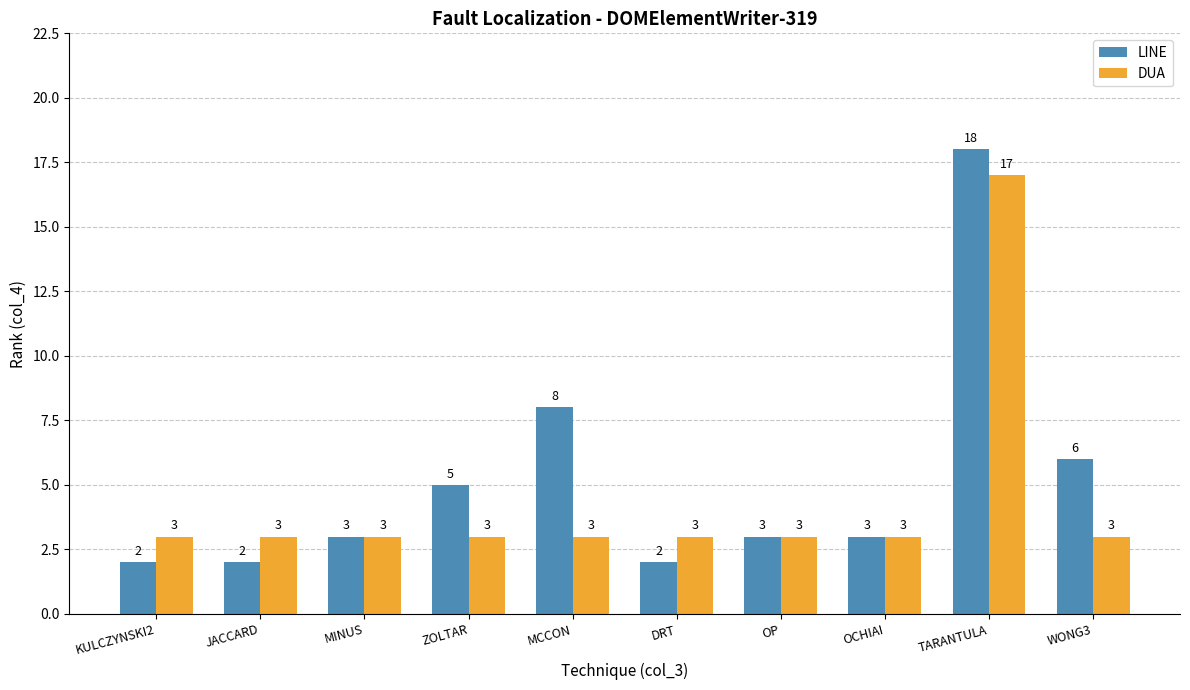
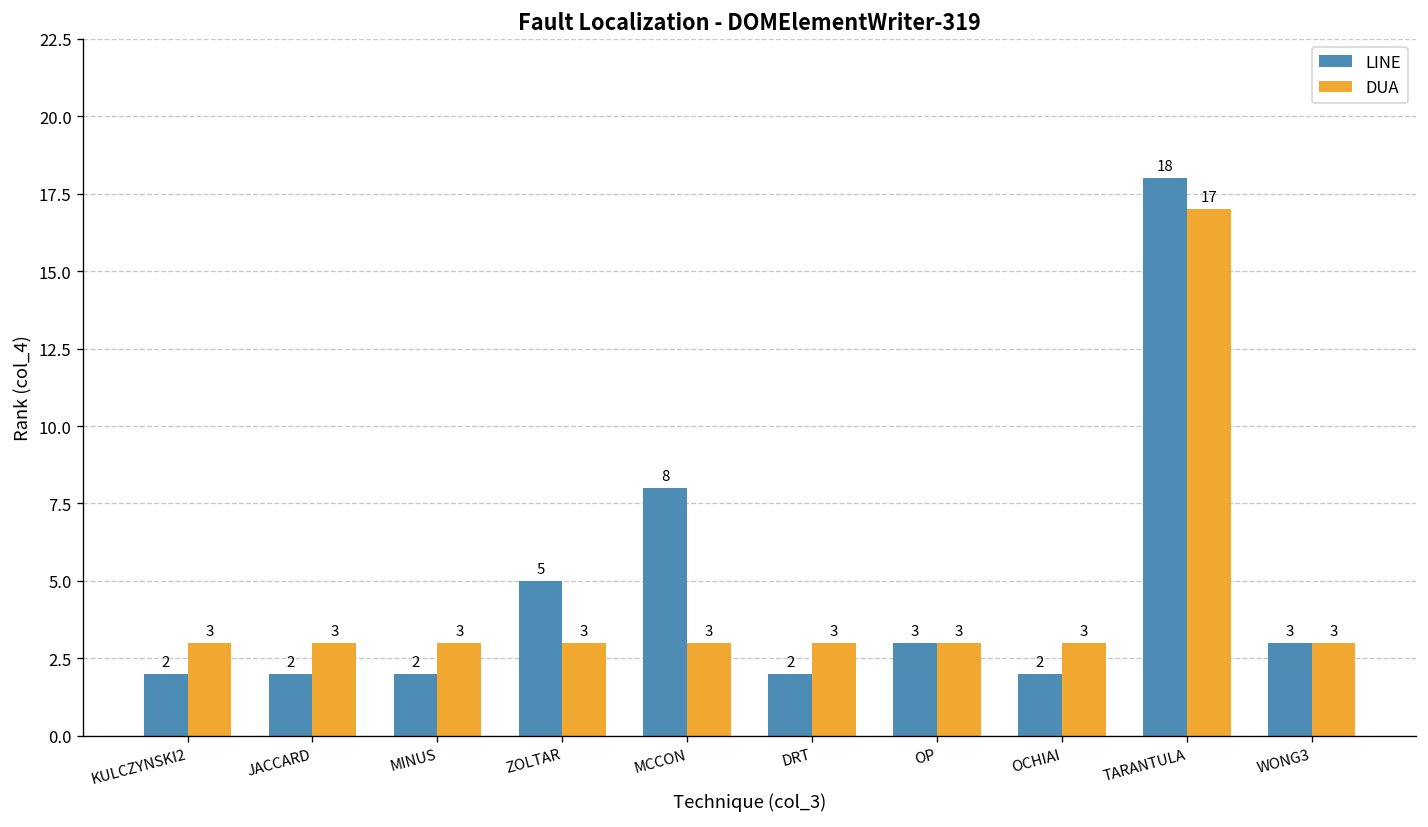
  {
    "LINE": {
      "KULCZYNSKI2": 2,
      "JACCARD": 2,
-     "MINUS": 3,
+     "MINUS": 2,
      "ZOLTAR": 5,
      "MCCON": 8,
      "DRT": 2,
      "OP": 3,
-     "OCHIAI": 3,
+     "OCHIAI": 2,
      "TARANTULA": 18,
-     "WONG3": 6
+     "WONG3": 3
    },
    "DUA": {
      "KULCZYNSKI2": 3,
      "JACCARD": 3,
      "MINUS": 3,
      "ZOLTAR": 3,
      "MCCON": 3,
      "DRT": 3,
      "OP": 3,
      "OCHIAI": 3,
      "TARANTULA": 17,
      "WONG3": 3
    }
  }
